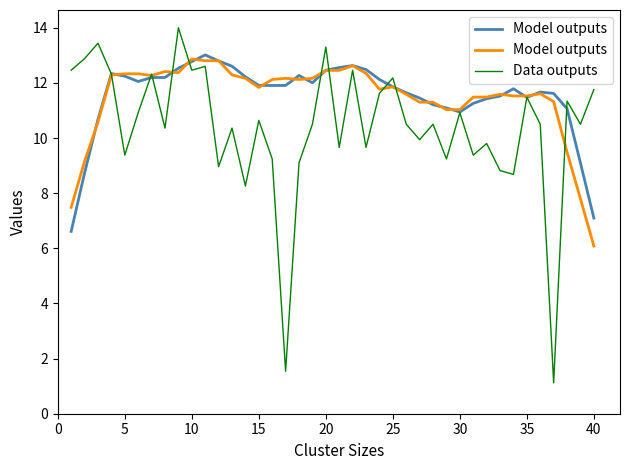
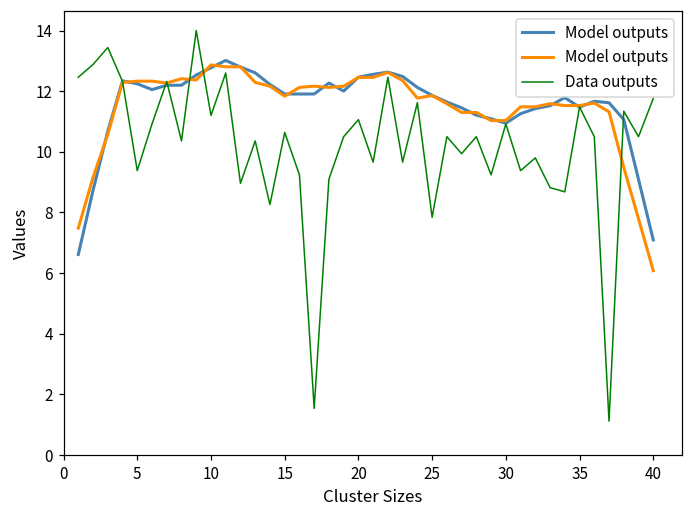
  {
    "Data outputs": {
      "5": 9.4,
-     "10": 12.5,
+     "10": 11.2,
      "15": 10.6,
-     "20": 13.3,
-     "25": 12.2,
+     "20": 11.1,
+     "25": 7.8,
      "40": 11.8
    }
  }
